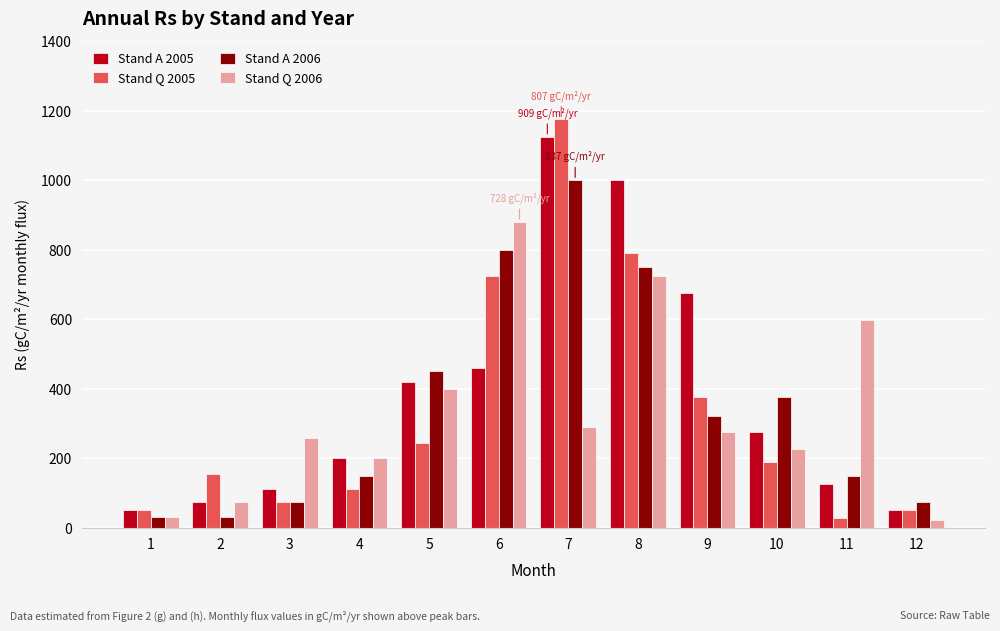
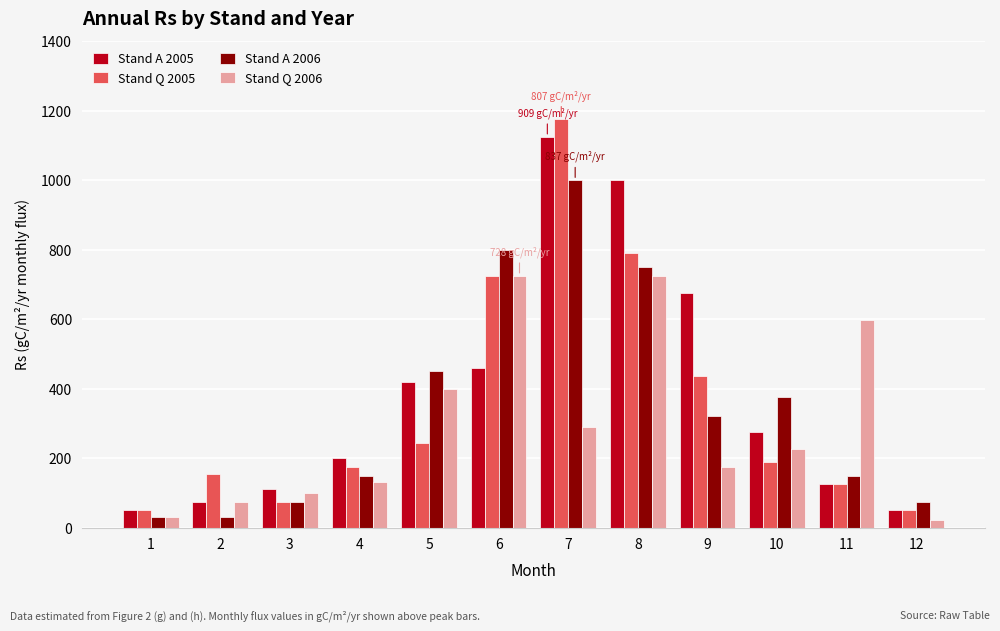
  {
    "Stand Q 2005": {
      "1": 50,
      "2": 150,
      "3": 80,
-     "4": 110,
+     "4": 180,
      "5": 240,
      "6": 730,
      "8": 790,
-     "9": 380,
+     "9": 440,
      "10": 190,
-     "11": 30,
+     "11": 130,
      "12": 50
    },
    "Stand Q 2006": {
      "1": 30,
      "2": 80,
-     "3": 260,
-     "4": 200,
+     "3": 100,
+     "4": 130,
      "5": 400,
-     "6": 880,
+     "6": 730,
      "7": 290,
      "8": 730,
-     "9": 280,
+     "9": 180,
      "10": 230,
      "11": 600,
      "12": 20
    }
  }
